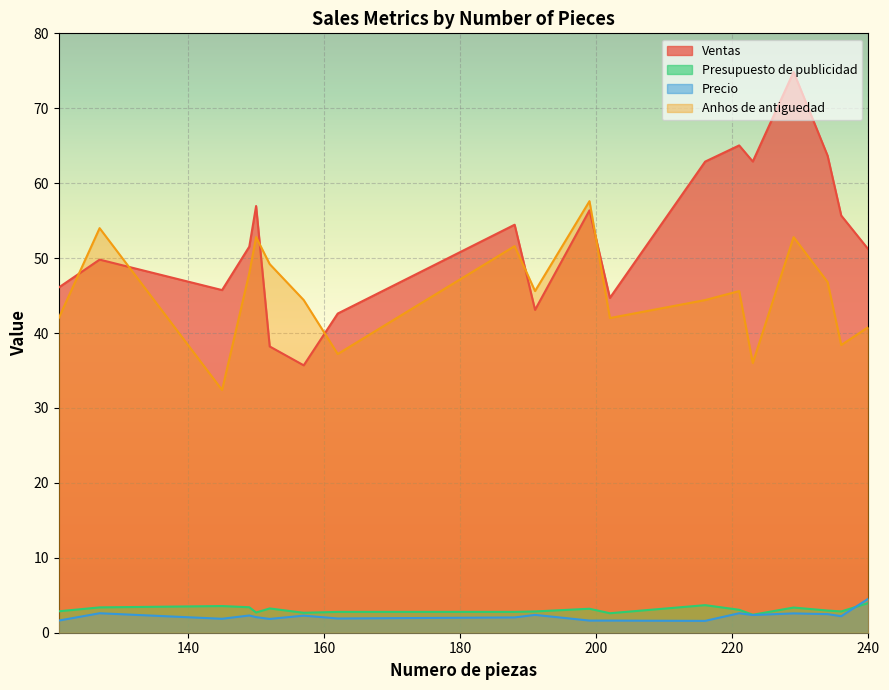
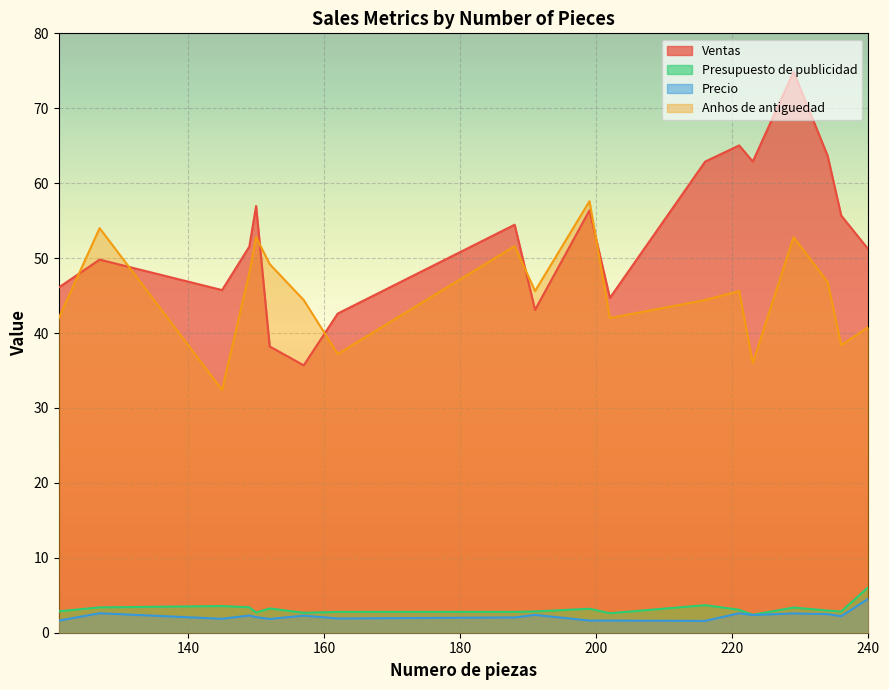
  {
    "Ventas": {
      "240": 51
    },
    "Presupuesto de publicidad": {
-     "240": 4
+     "240": 6
    },
    "Precio": {
      "240": 5
    },
    "Anhos de antiguedad": {
      "240": 41
    }
  }
